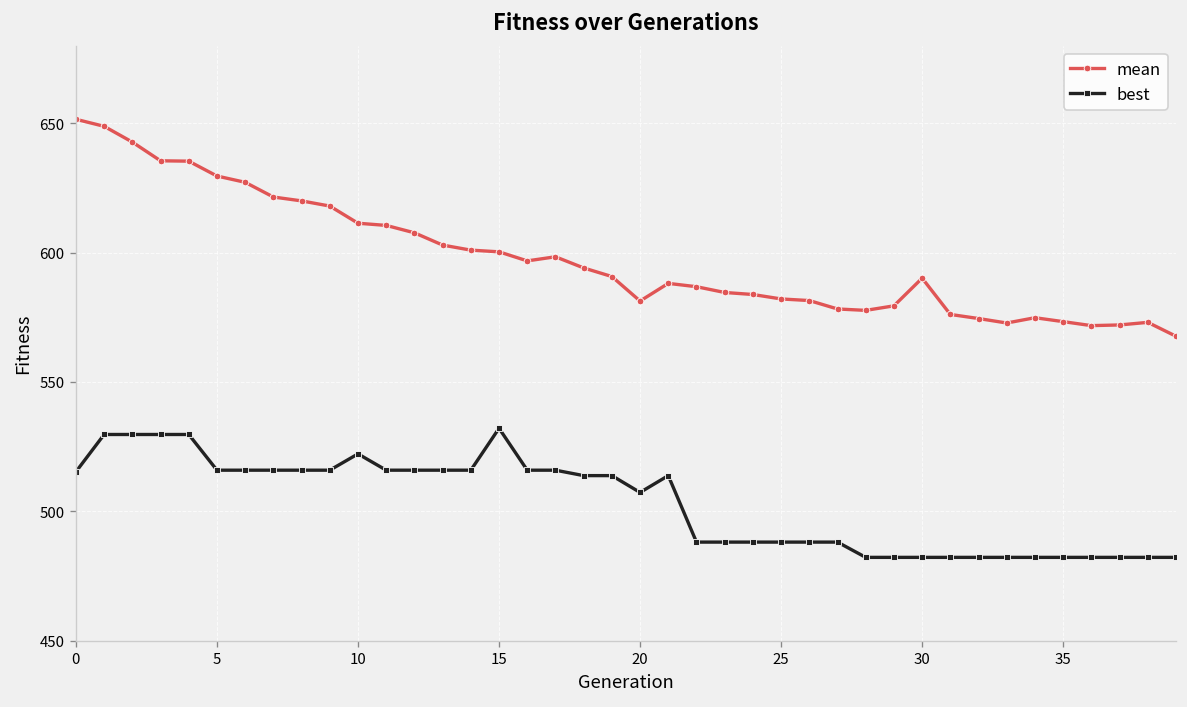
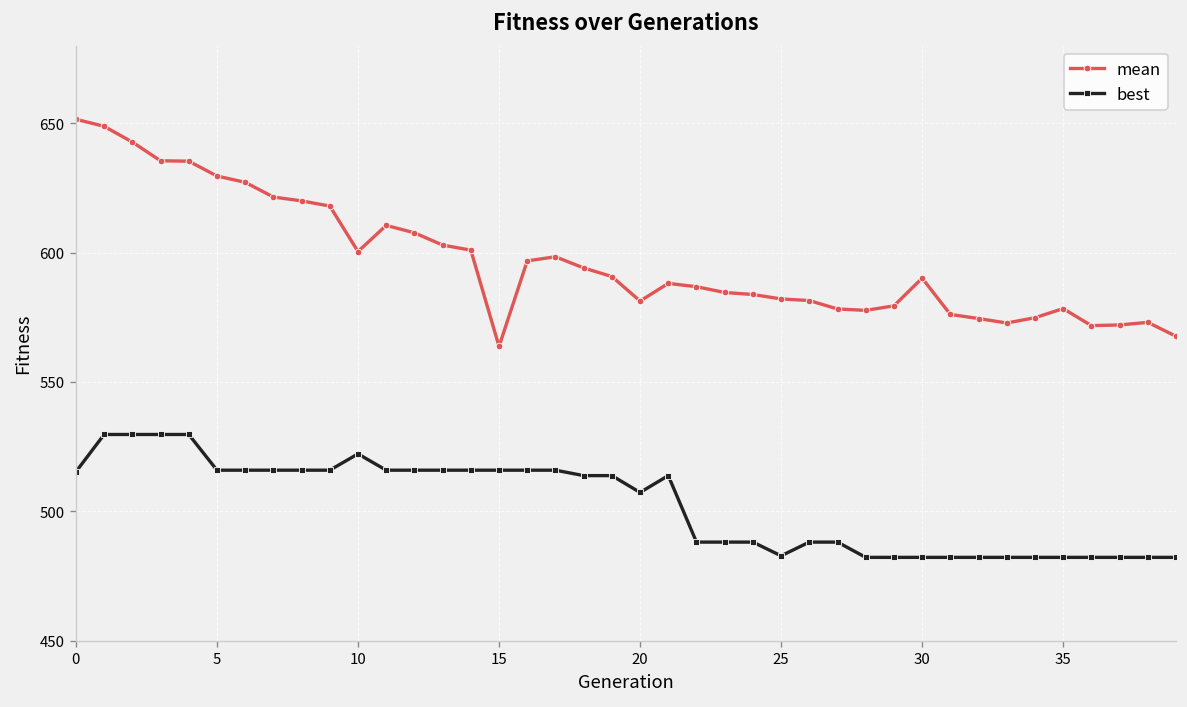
  {
    "mean": {
      "0": 652,
      "5": 630,
-     "10": 611,
-     "15": 600,
+     "10": 600,
+     "15": 564,
      "20": 581,
      "25": 582,
      "30": 590,
-     "35": 573
+     "35": 578
    },
    "best": {
      "0": 515,
      "5": 516,
      "10": 522,
-     "15": 532,
+     "15": 516,
      "20": 507,
-     "25": 488,
+     "25": 483,
      "30": 482,
      "35": 482
    }
  }
